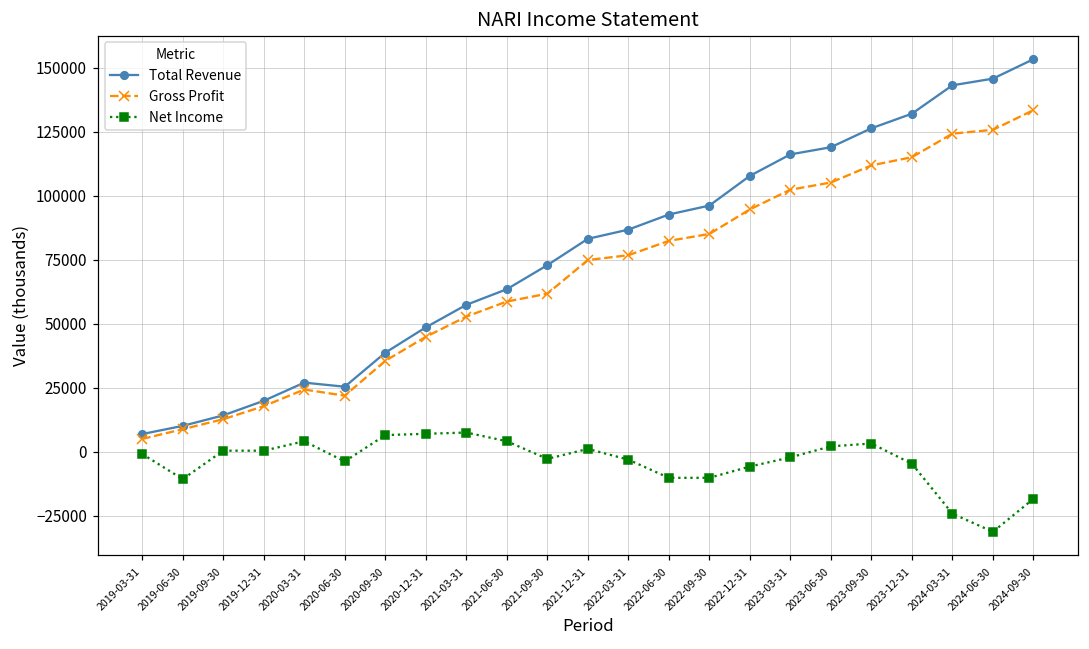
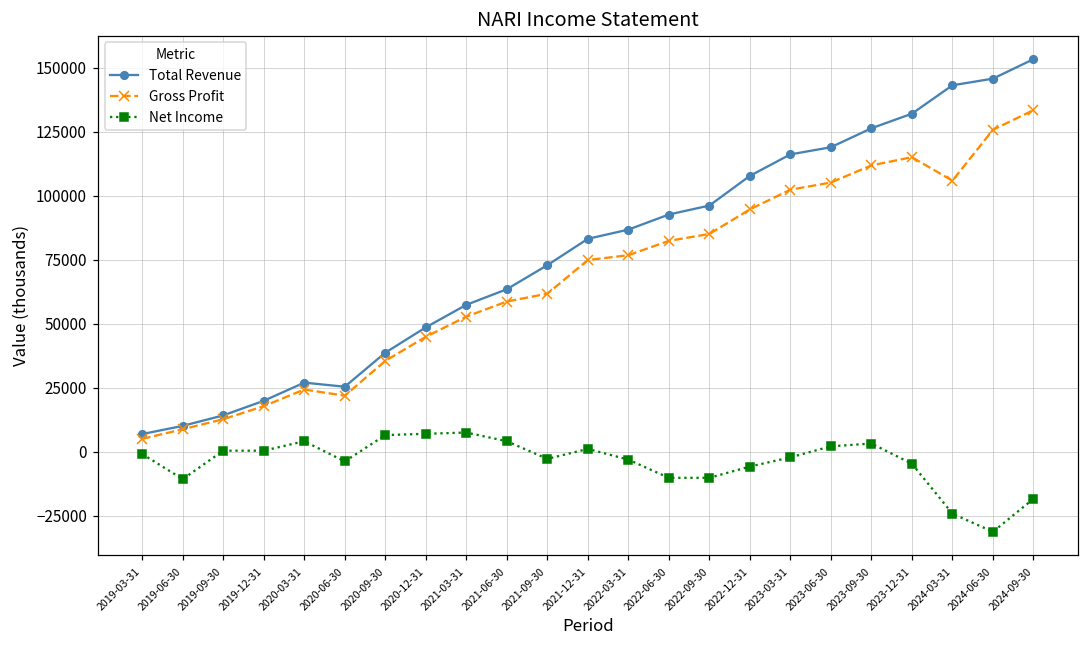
  {
    "Total Revenue": {
      "2019-03-31": 7000,
      "2019-06-30": 10000,
      "2019-09-30": 14000,
      "2019-12-31": 20000,
      "2020-03-31": 27000,
      "2020-06-30": 25000,
      "2020-09-30": 39000,
      "2020-12-31": 49000,
      "2021-03-31": 57000,
      "2021-06-30": 64000,
      "2021-09-30": 73000,
      "2021-12-31": 83000,
      "2022-03-31": 87000,
      "2022-06-30": 93000,
      "2022-09-30": 96000,
      "2022-12-31": 108000,
      "2023-03-31": 116000,
      "2023-06-30": 119000,
      "2023-09-30": 126000,
      "2023-12-31": 132000,
      "2024-03-31": 143000,
      "2024-06-30": 146000,
      "2024-09-30": 153000
    },
    "Gross Profit": {
      "2019-03-31": 5000,
      "2019-06-30": 9000,
      "2019-09-30": 13000,
      "2019-12-31": 18000,
      "2020-03-31": 24000,
      "2020-06-30": 22000,
      "2020-09-30": 36000,
      "2020-12-31": 45000,
      "2021-03-31": 53000,
      "2021-06-30": 59000,
      "2021-09-30": 62000,
      "2021-12-31": 75000,
      "2022-03-31": 77000,
      "2022-06-30": 82000,
      "2022-09-30": 85000,
      "2022-12-31": 95000,
      "2023-03-31": 102000,
      "2023-06-30": 105000,
      "2023-09-30": 112000,
      "2023-12-31": 115000,
-     "2024-03-31": 124000,
+     "2024-03-31": 106000,
      "2024-06-30": 126000,
      "2024-09-30": 134000
    },
    "Net Income": {
      "2019-03-31": -1000,
      "2019-06-30": -11000,
      "2019-09-30": 0,
      "2019-12-31": 0,
      "2020-03-31": 4000,
      "2020-06-30": -4000,
      "2020-09-30": 7000,
      "2020-12-31": 7000,
      "2021-03-31": 8000,
      "2021-06-30": 4000,
      "2021-09-30": -3000,
      "2021-12-31": 1000,
      "2022-03-31": -3000,
      "2022-06-30": -10000,
      "2022-09-30": -10000,
      "2022-12-31": -6000,
      "2023-03-31": -2000,
      "2023-06-30": 2000,
      "2023-09-30": 3000,
      "2023-12-31": -5000,
      "2024-03-31": -24000,
      "2024-06-30": -31000,
      "2024-09-30": -18000
    }
  }
